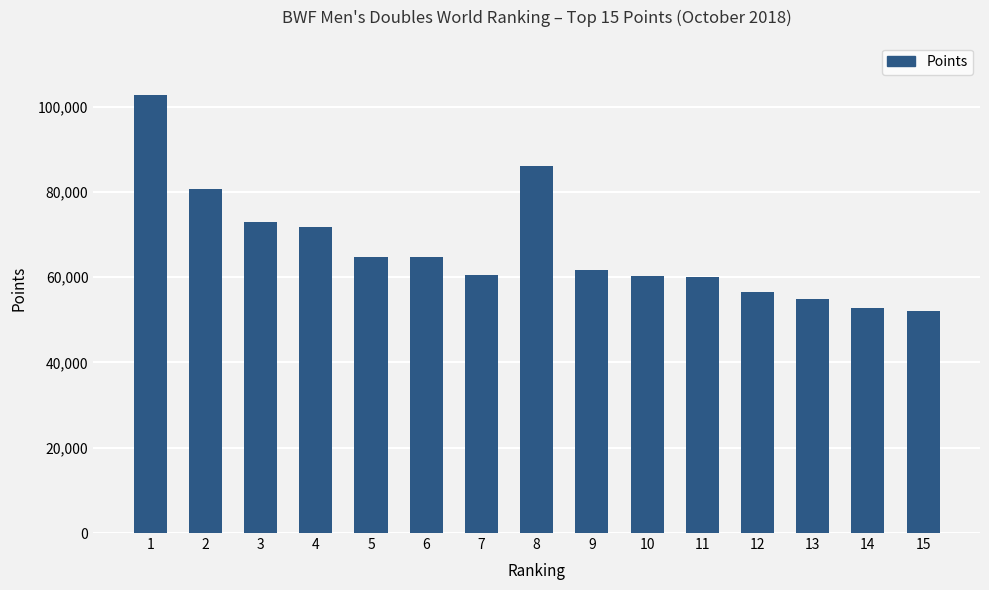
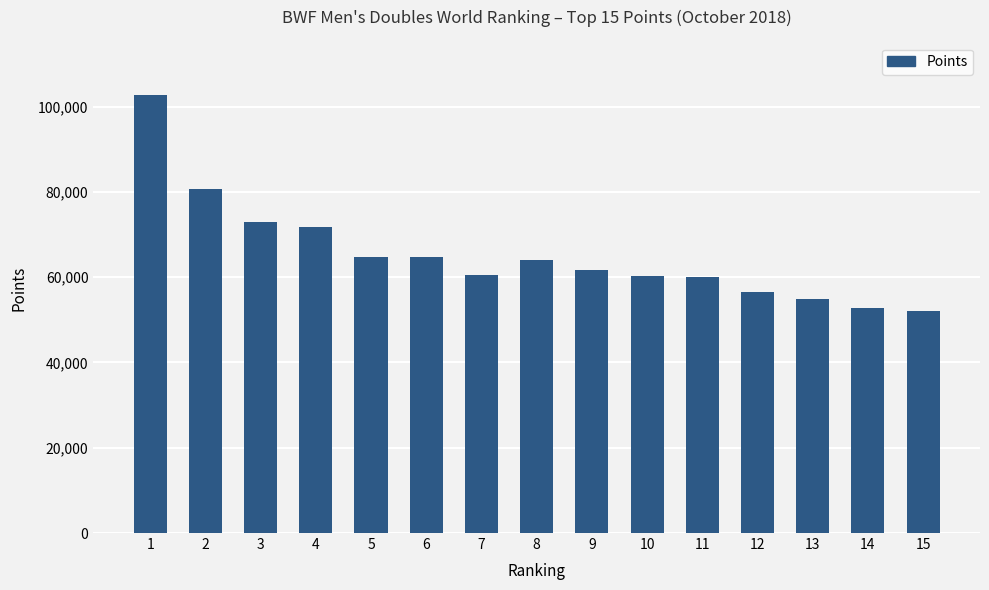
  {
    "1": "103,000",
    "2": "81,000",
    "3": "73,000",
    "4": "72,000",
    "5": "65,000",
    "6": "65,000",
    "7": "60,000",
-   "8": "86,000",
+   "8": "64,000",
    "9": "62,000",
    "10": "60,000",
    "11": "60,000",
    "12": "56,000",
    "13": "55,000",
    "14": "53,000",
    "15": "52,000"
  }
